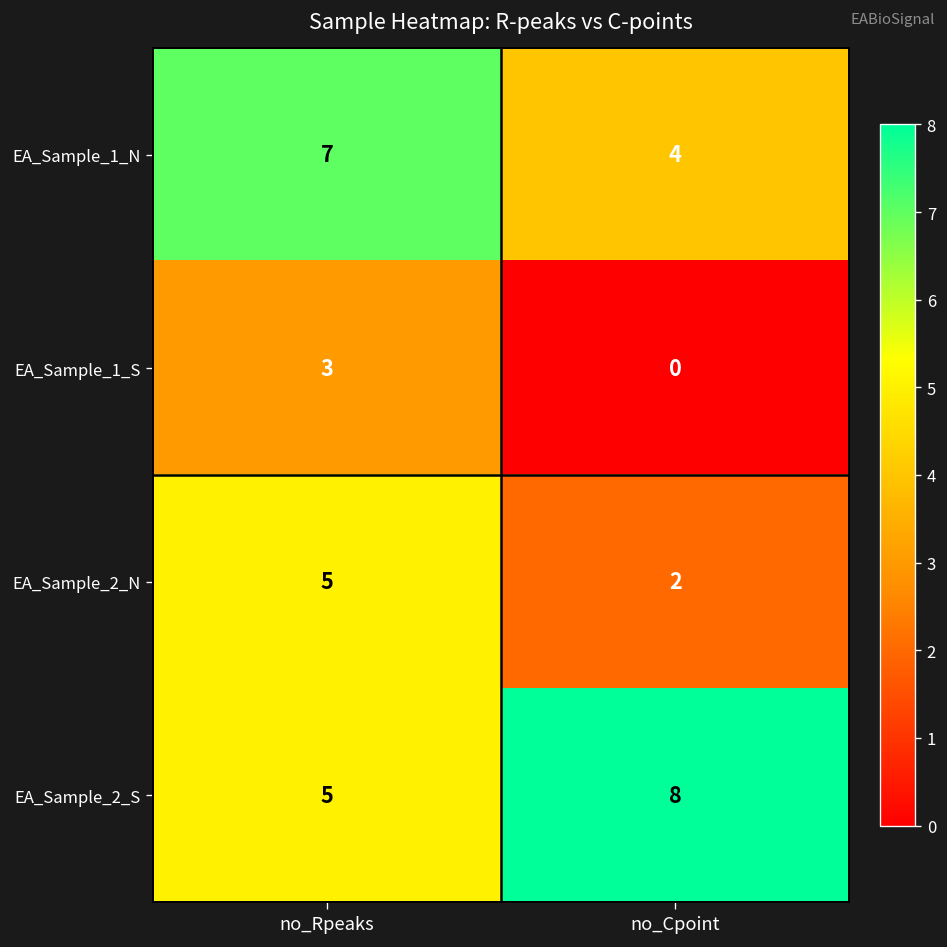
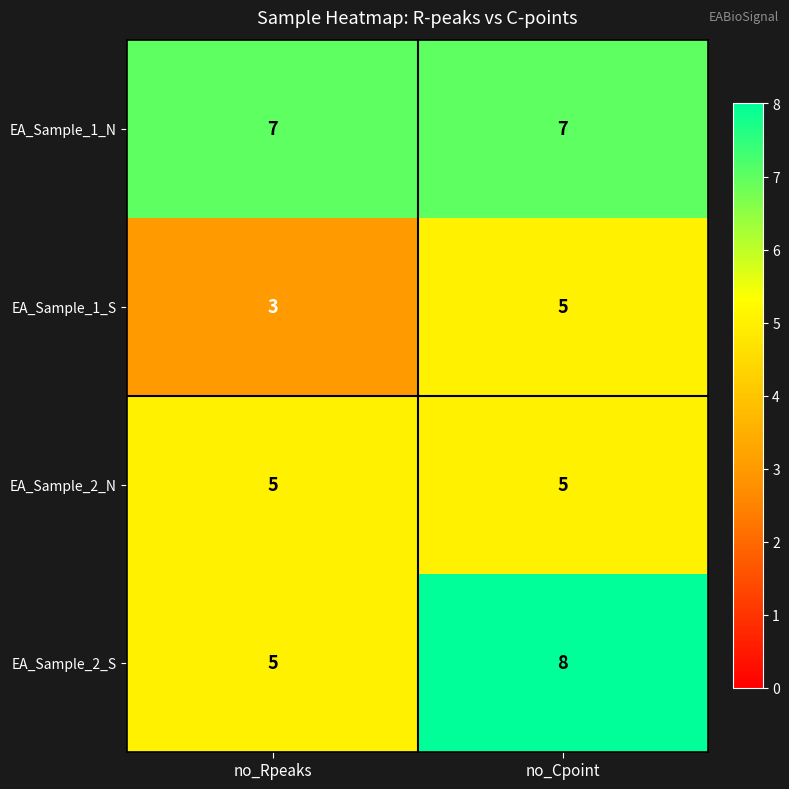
  {
    "EA_Sample_1_N": {
      "no_Rpeaks": 7,
-     "no_Cpoint": 4
+     "no_Cpoint": 7
    },
    "EA_Sample_1_S": {
      "no_Rpeaks": 3,
-     "no_Cpoint": 0
+     "no_Cpoint": 5
    },
    "EA_Sample_2_N": {
      "no_Rpeaks": 5,
-     "no_Cpoint": 2
+     "no_Cpoint": 5
    },
    "EA_Sample_2_S": {
      "no_Rpeaks": 5,
      "no_Cpoint": 8
    }
  }
